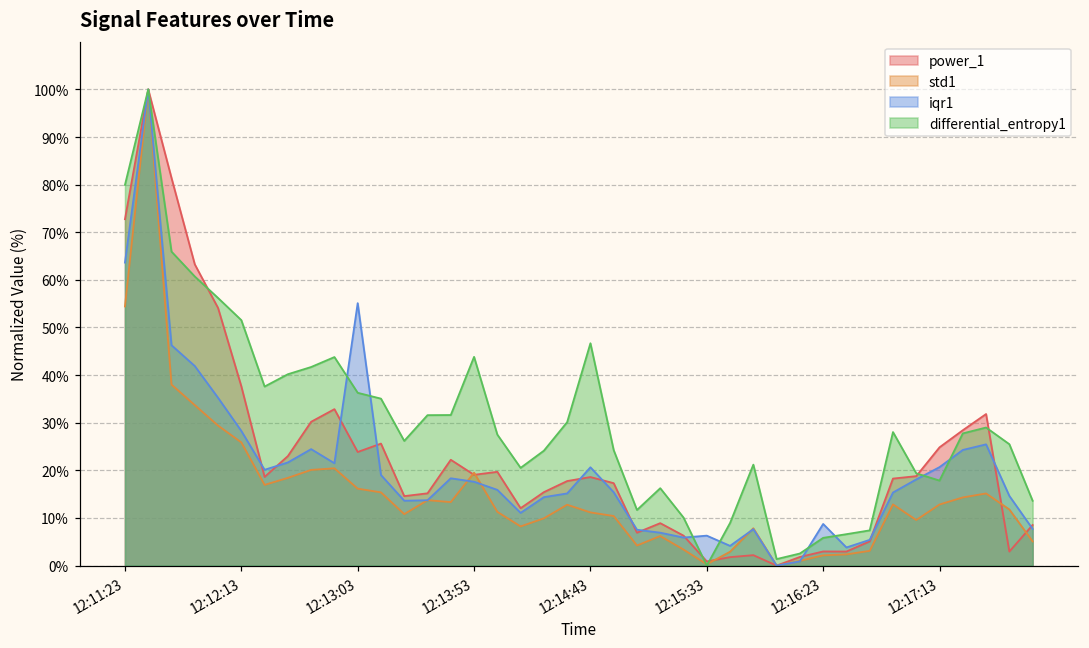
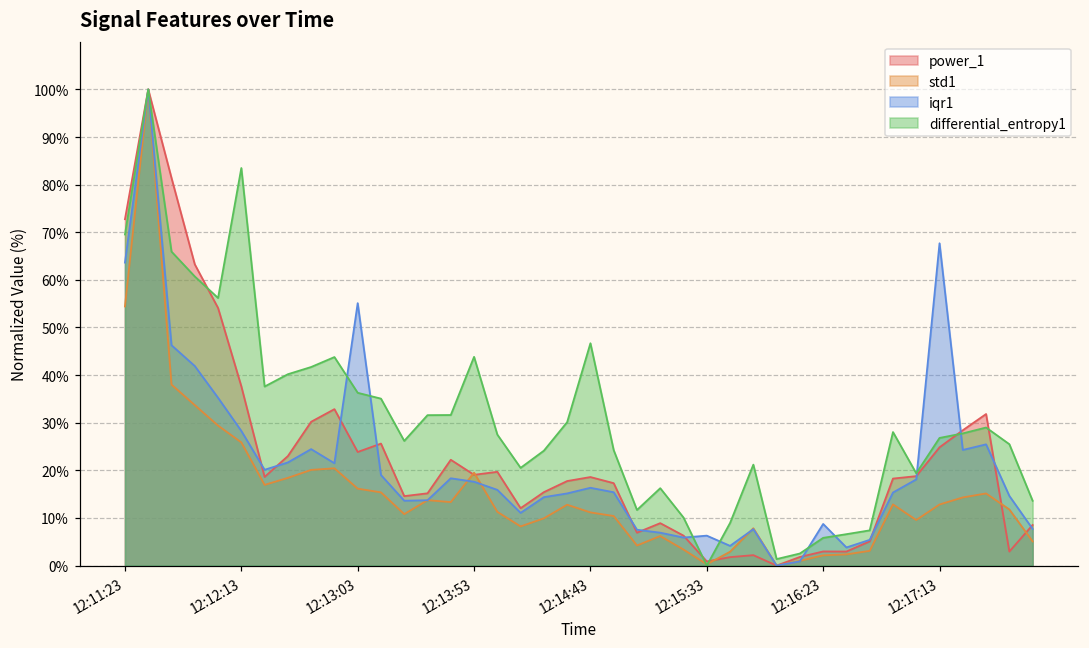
  {
    "iqr1": {
      "12:11:23": "64%",
      "12:12:13": "28%",
      "12:13:03": "55%",
      "12:13:53": "18%",
-     "12:14:43": "21%",
+     "12:14:43": "16%",
      "12:15:33": "6%",
      "12:16:23": "9%",
-     "12:17:13": "21%"
+     "12:17:13": "68%"
    },
    "differential_entropy1": {
-     "12:11:23": "80%",
-     "12:12:13": "52%",
+     "12:11:23": "70%",
+     "12:12:13": "83%",
      "12:13:03": "36%",
      "12:13:53": "44%",
      "12:14:43": "47%",
      "12:16:23": "6%",
-     "12:17:13": "18%"
+     "12:17:13": "27%"
    }
  }
